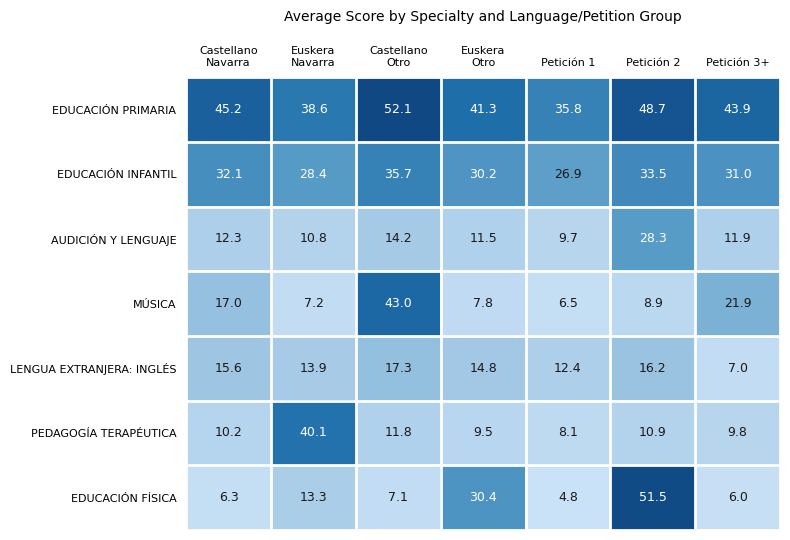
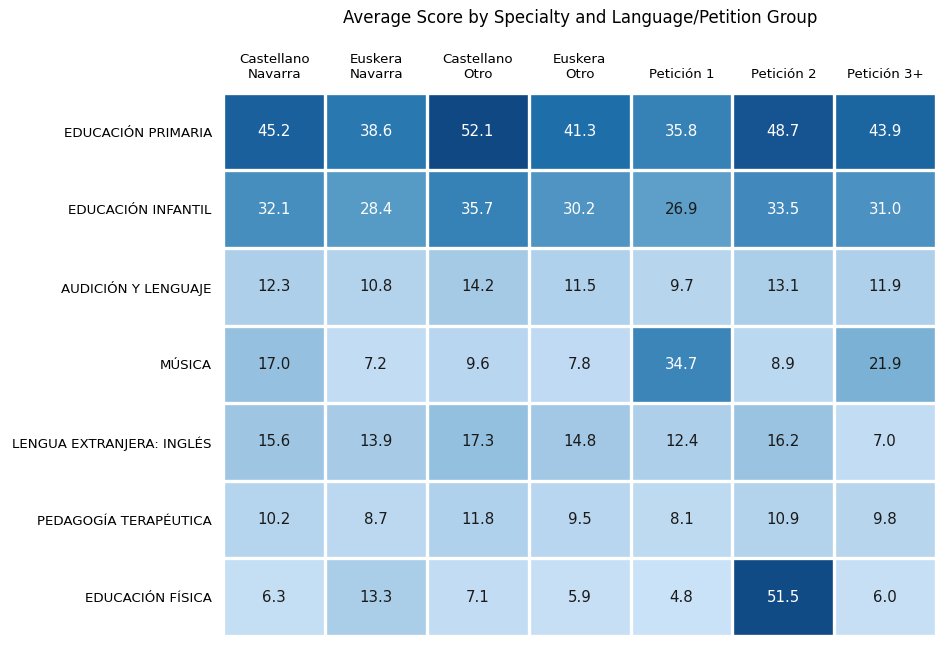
  {
    "EDUCACIÓN PRIMARIA": {
      "Castellano Navarra": 45.2,
      "Euskera Navarra": 38.6,
      "Castellano Otro": 52.1,
      "Euskera Otro": 41.3,
      "Petición 1": 35.8,
      "Petición 2": 48.7,
      "Petición 3+": 43.9
    },
    "EDUCACIÓN INFANTIL": {
      "Castellano Navarra": 32.1,
      "Euskera Navarra": 28.4,
      "Castellano Otro": 35.7,
      "Euskera Otro": 30.2,
      "Petición 1": 26.9,
      "Petición 2": 33.5,
      "Petición 3+": 31.0
    },
    "AUDICIÓN Y LENGUAJE": {
      "Castellano Navarra": 12.3,
      "Euskera Navarra": 10.8,
      "Castellano Otro": 14.2,
      "Euskera Otro": 11.5,
      "Petición 1": 9.7,
-     "Petición 2": 28.3,
+     "Petición 2": 13.1,
      "Petición 3+": 11.9
    },
    "MÚSICA": {
      "Castellano Navarra": 17.0,
      "Euskera Navarra": 7.2,
-     "Castellano Otro": 43.0,
+     "Castellano Otro": 9.6,
      "Euskera Otro": 7.8,
-     "Petición 1": 6.5,
+     "Petición 1": 34.7,
      "Petición 2": 8.9,
      "Petición 3+": 21.9
    },
    "LENGUA EXTRANJERA: INGLÉS": {
      "Castellano Navarra": 15.6,
      "Euskera Navarra": 13.9,
      "Castellano Otro": 17.3,
      "Euskera Otro": 14.8,
      "Petición 1": 12.4,
      "Petición 2": 16.2,
      "Petición 3+": 7.0
    },
    "PEDAGOGÍA TERAPÉUTICA": {
      "Castellano Navarra": 10.2,
-     "Euskera Navarra": 40.1,
+     "Euskera Navarra": 8.7,
      "Castellano Otro": 11.8,
      "Euskera Otro": 9.5,
      "Petición 1": 8.1,
      "Petición 2": 10.9,
      "Petición 3+": 9.8
    },
    "EDUCACIÓN FÍSICA": {
      "Castellano Navarra": 6.3,
      "Euskera Navarra": 13.3,
      "Castellano Otro": 7.1,
-     "Euskera Otro": 30.4,
+     "Euskera Otro": 5.9,
      "Petición 1": 4.8,
      "Petición 2": 51.5,
      "Petición 3+": 6.0
    }
  }
